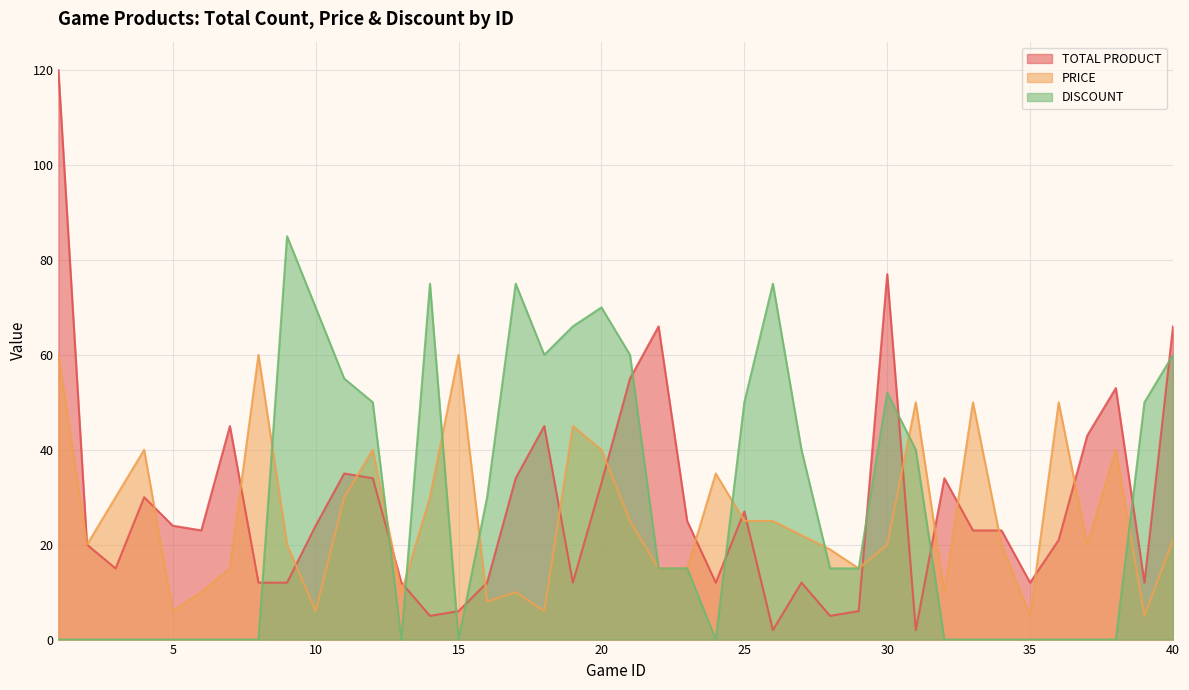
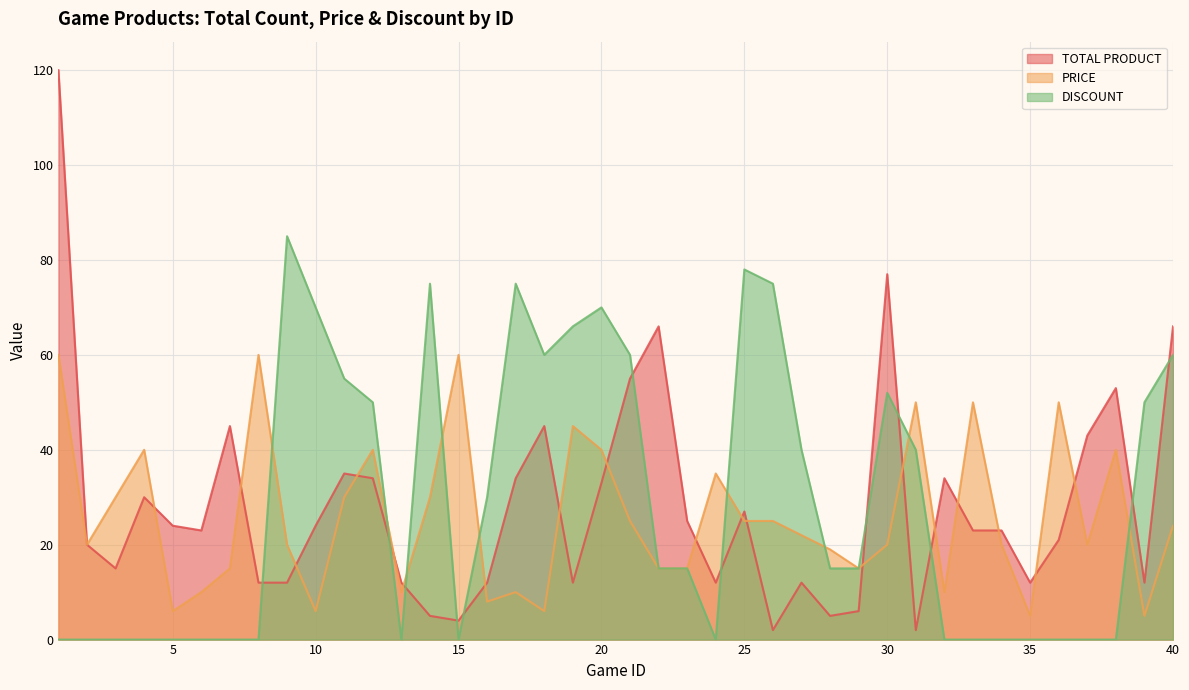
  {
    "TOTAL PRODUCT": {
      "5": 24,
      "10": 24,
-     "15": 6,
+     "15": 4,
      "20": 33,
      "25": 27,
      "30": 77,
      "35": 12,
      "40": 66
    },
    "PRICE": {
      "5": 6,
      "10": 6,
      "15": 60,
      "20": 40,
      "25": 25,
      "30": 20,
      "35": 5,
-     "40": 21
+     "40": 24
    },
    "DISCOUNT": {
      "5": 0,
      "10": 70,
      "15": 0,
      "20": 70,
-     "25": 50,
+     "25": 78,
      "30": 52,
      "35": 0,
      "40": 60
    }
  }
